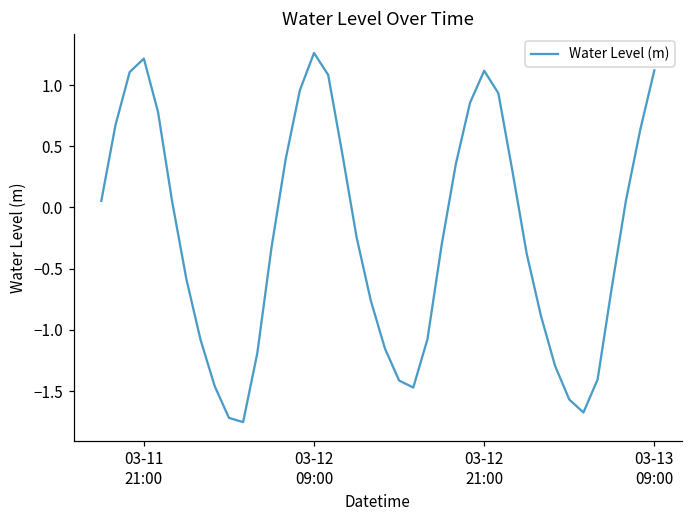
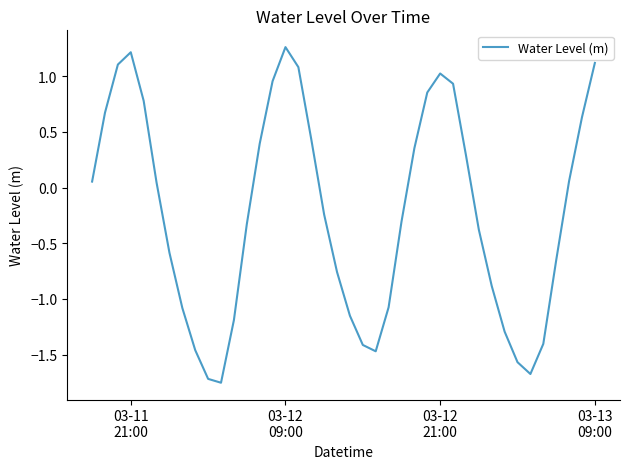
  {
    "03-11 21:00": 1.22,
    "03-12 09:00": 1.26,
-   "03-12 21:00": 1.12,
+   "03-12 21:00": 1.03,
    "03-13 09:00": 1.12
  }
